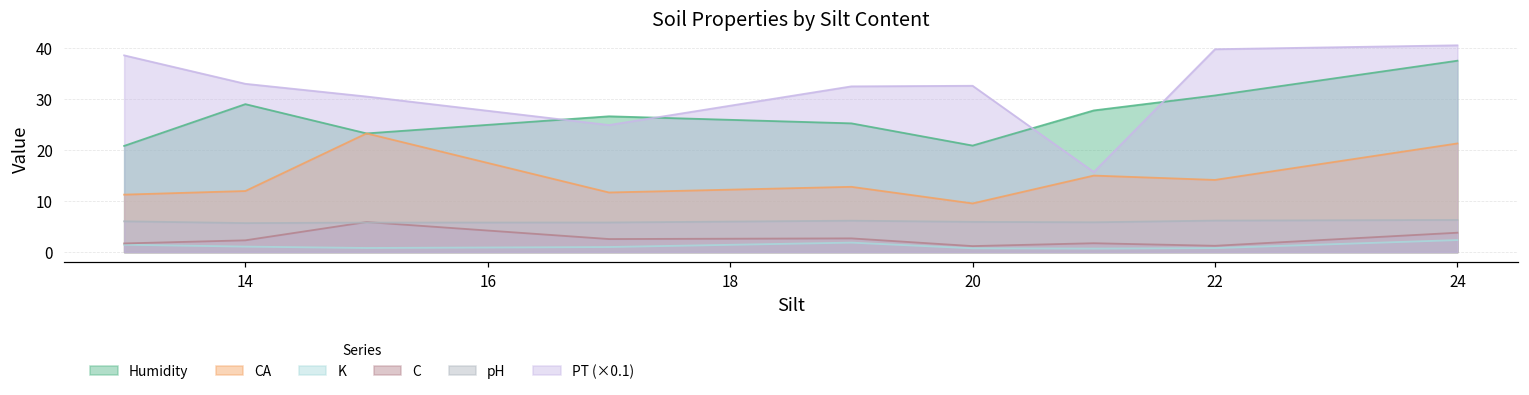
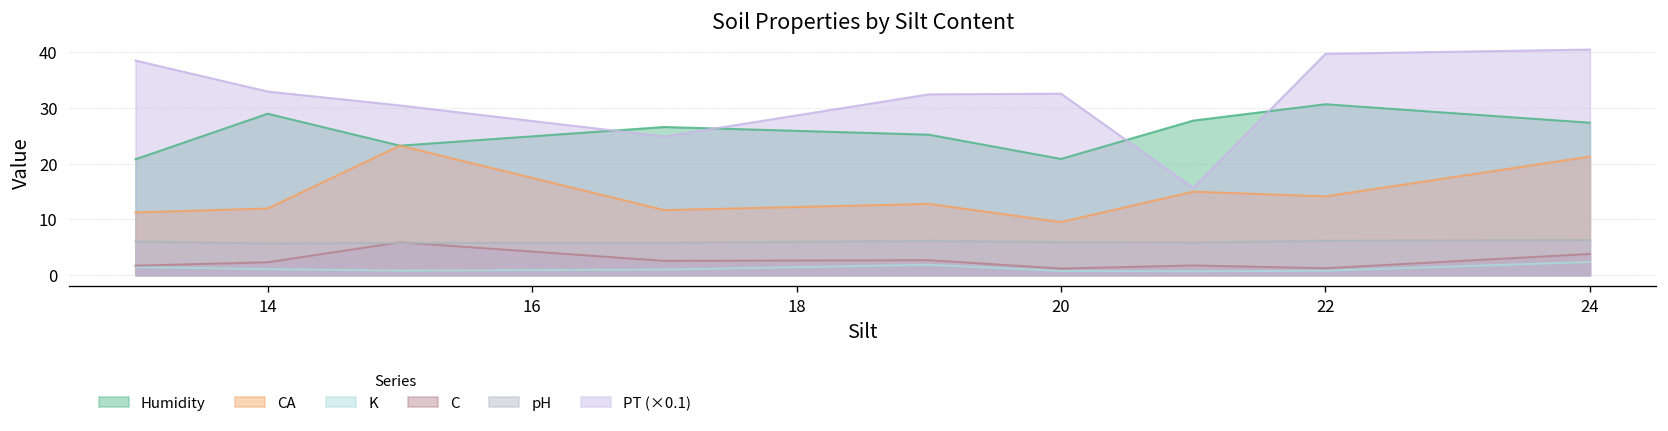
  {
    "Humidity": {
      "14": 29,
      "20": 21,
      "22": 31,
-     "24": 37
+     "24": 27
    }
  }
